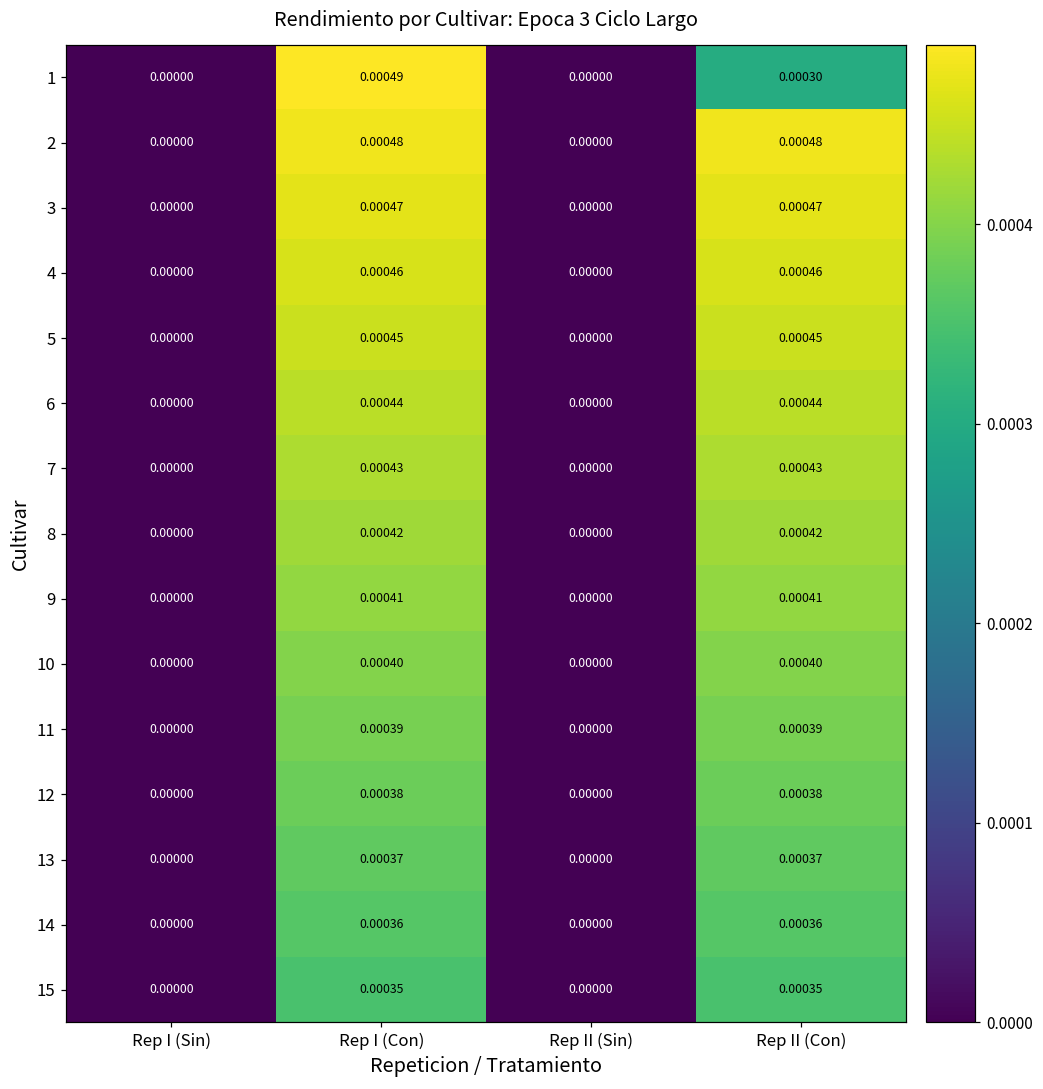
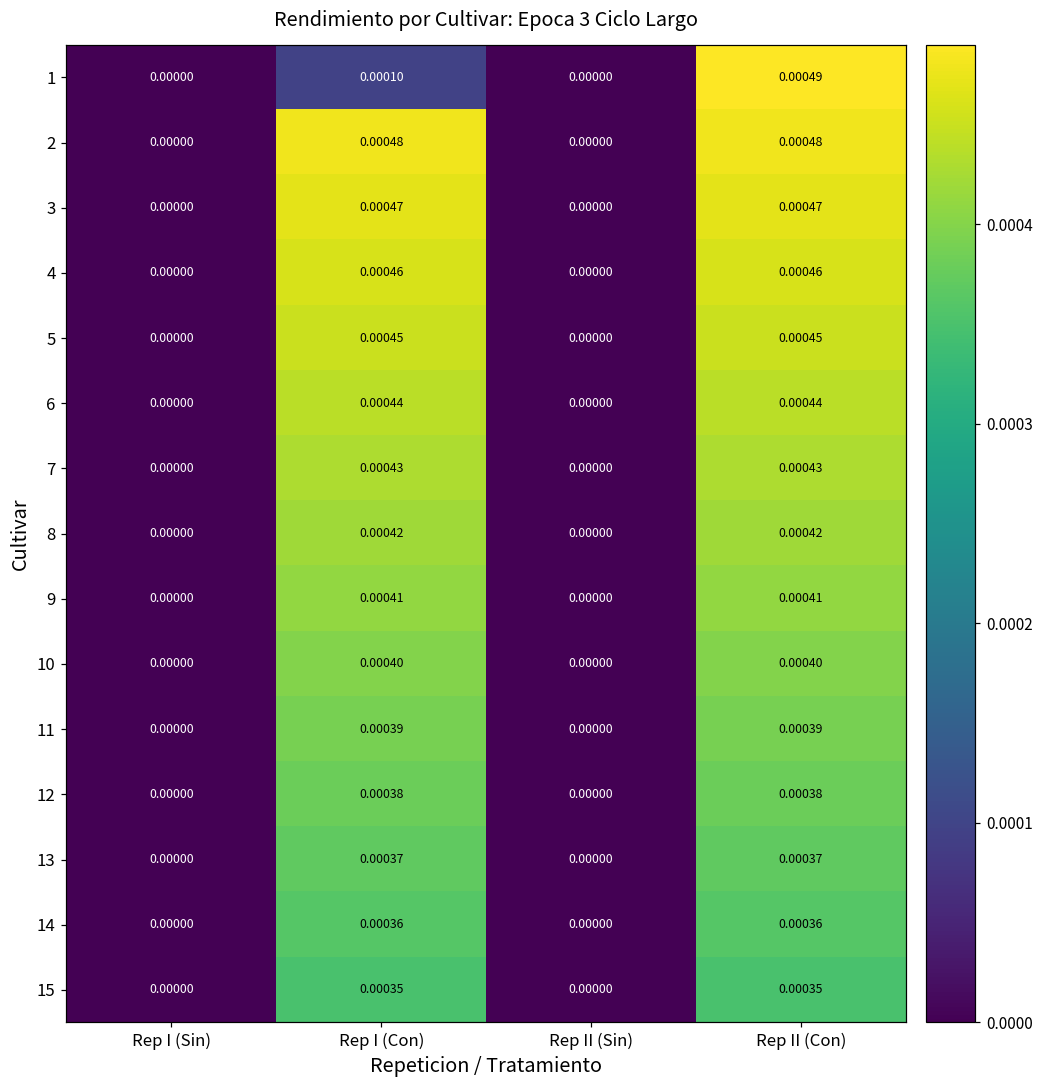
  {
    "1": {
      "Rep I (Sin)": 0.00000,
-     "Rep I (Con)": 0.00049,
+     "Rep I (Con)": 0.00010,
      "Rep II (Sin)": 0.00000,
-     "Rep II (Con)": 0.00030
+     "Rep II (Con)": 0.00049
    },
    "2": {
      "Rep I (Sin)": 0.00000,
      "Rep I (Con)": 0.00048,
      "Rep II (Sin)": 0.00000,
      "Rep II (Con)": 0.00048
    },
    "3": {
      "Rep I (Sin)": 0.00000,
      "Rep I (Con)": 0.00047,
      "Rep II (Sin)": 0.00000,
      "Rep II (Con)": 0.00047
    },
    "4": {
      "Rep I (Sin)": 0.00000,
      "Rep I (Con)": 0.00046,
      "Rep II (Sin)": 0.00000,
      "Rep II (Con)": 0.00046
    },
    "5": {
      "Rep I (Sin)": 0.00000,
      "Rep I (Con)": 0.00045,
      "Rep II (Sin)": 0.00000,
      "Rep II (Con)": 0.00045
    },
    "6": {
      "Rep I (Sin)": 0.00000,
      "Rep I (Con)": 0.00044,
      "Rep II (Sin)": 0.00000,
      "Rep II (Con)": 0.00044
    },
    "7": {
      "Rep I (Sin)": 0.00000,
      "Rep I (Con)": 0.00043,
      "Rep II (Sin)": 0.00000,
      "Rep II (Con)": 0.00043
    },
    "8": {
      "Rep I (Sin)": 0.00000,
      "Rep I (Con)": 0.00042,
      "Rep II (Sin)": 0.00000,
      "Rep II (Con)": 0.00042
    },
    "9": {
      "Rep I (Sin)": 0.00000,
      "Rep I (Con)": 0.00041,
      "Rep II (Sin)": 0.00000,
      "Rep II (Con)": 0.00041
    },
    "10": {
      "Rep I (Sin)": 0.00000,
      "Rep I (Con)": 0.00040,
      "Rep II (Sin)": 0.00000,
      "Rep II (Con)": 0.00040
    },
    "11": {
      "Rep I (Sin)": 0.00000,
      "Rep I (Con)": 0.00039,
      "Rep II (Sin)": 0.00000,
      "Rep II (Con)": 0.00039
    },
    "12": {
      "Rep I (Sin)": 0.00000,
      "Rep I (Con)": 0.00038,
      "Rep II (Sin)": 0.00000,
      "Rep II (Con)": 0.00038
    },
    "13": {
      "Rep I (Sin)": 0.00000,
      "Rep I (Con)": 0.00037,
      "Rep II (Sin)": 0.00000,
      "Rep II (Con)": 0.00037
    },
    "14": {
      "Rep I (Sin)": 0.00000,
      "Rep I (Con)": 0.00036,
      "Rep II (Sin)": 0.00000,
      "Rep II (Con)": 0.00036
    },
    "15": {
      "Rep I (Sin)": 0.00000,
      "Rep I (Con)": 0.00035,
      "Rep II (Sin)": 0.00000,
      "Rep II (Con)": 0.00035
    }
  }
